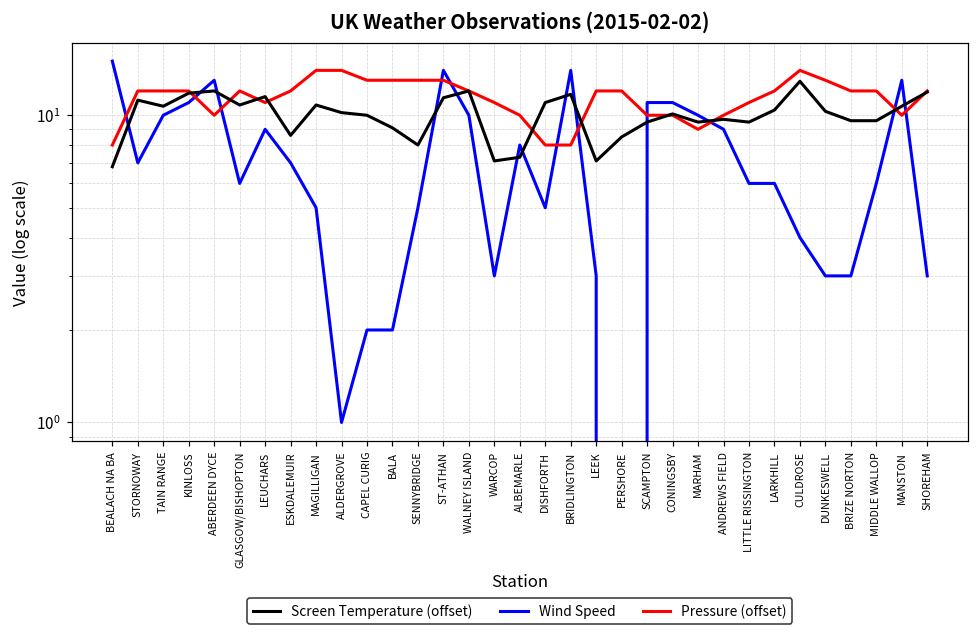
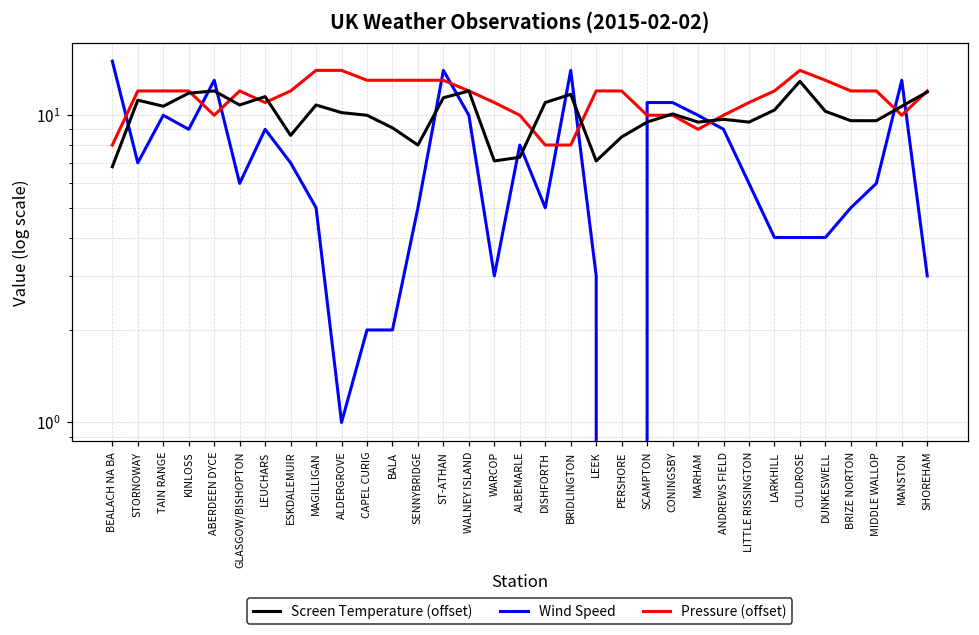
  {
    "Screen Temperature (offset)": {
      "BEALACH NA BA": 6.8,
      "STORNOWAY": 11,
      "TAIN RANGE": 10.7,
      "ABERDEEN DYCE": 12,
      "GLASGOW/BISHOPTON": 11,
      "LEUCHARS": 11.5,
      "ESKDALEMUIR": 8.6,
      "MAGILLIGAN": 11,
      "ALDERGROVE": 10,
      "CAPEL CURIG": 10,
      "BALA": 9,
      "SENNYBRIDGE": 8,
      "ST-ATHAN": 11.4,
      "WARCOP": 7,
      "ALBEMARLE": 7.3,
      "DISHFORTH": 11,
      "BRIDLINGTON": 11.7,
      "LEEK": 7,
      "PERSHORE": 8.5,
      "SCAMPTON": 9.5,
      "MARHAM": 9.5,
      "ANDREWS FIELD": 9.7,
      "LITTLE RISSINGTON": 9.5,
      "LARKHILL": 10.4,
      "CULDROSE": 13,
      "DUNKESWELL": 10.3,
      "BRIZE NORTON": 9.6,
      "MIDDLE WALLOP": 9.6,
      "MANSTON": 10.7
    },
    "Wind Speed": {
      "BEALACH NA BA": 15,
      "STORNOWAY": 7,
      "TAIN RANGE": 10,
-     "KINLOSS": 11,
+     "KINLOSS": 9,
      "ABERDEEN DYCE": 13,
      "GLASGOW/BISHOPTON": 6,
      "LEUCHARS": 9,
      "ESKDALEMUIR": 7,
      "MAGILLIGAN": 5,
      "ALDERGROVE": 1,
      "CAPEL CURIG": 2,
      "BALA": 2,
      "SENNYBRIDGE": 5,
      "ST-ATHAN": 14,
      "WALNEY ISLAND": 10,
      "WARCOP": 3,
      "ALBEMARLE": 8,
      "DISHFORTH": 5,
      "BRIDLINGTON": 14,
      "LEEK": 3,
      "SCAMPTON": 11,
      "CONINGSBY": 11,
      "MARHAM": 10,
      "ANDREWS FIELD": 9,
      "LITTLE RISSINGTON": 6,
-     "LARKHILL": 6,
+     "LARKHILL": 4,
      "CULDROSE": 4,
-     "DUNKESWELL": 3,
-     "BRIZE NORTON": 3,
+     "DUNKESWELL": 4,
+     "BRIZE NORTON": 5,
      "MIDDLE WALLOP": 6,
      "MANSTON": 13,
      "SHOREHAM": 3
    },
    "Pressure (offset)": {
      "BEALACH NA BA": 8,
      "STORNOWAY": 12,
      "TAIN RANGE": 12,
      "ABERDEEN DYCE": 10,
      "GLASGOW/BISHOPTON": 12,
      "LEUCHARS": 11,
      "ESKDALEMUIR": 12,
      "MAGILLIGAN": 14,
      "ALDERGROVE": 14,
      "CAPEL CURIG": 13,
      "BALA": 13,
      "SENNYBRIDGE": 13,
      "ST-ATHAN": 13,
      "WARCOP": 11,
      "ALBEMARLE": 10,
      "DISHFORTH": 8,
      "BRIDLINGTON": 8,
      "LEEK": 12,
      "PERSHORE": 12,
      "SCAMPTON": 10,
      "MARHAM": 9,
      "ANDREWS FIELD": 10,
      "LITTLE RISSINGTON": 11,
      "LARKHILL": 12,
      "CULDROSE": 14,
      "DUNKESWELL": 13,
      "BRIZE NORTON": 12,
      "MIDDLE WALLOP": 12,
      "MANSTON": 10
    }
  }
